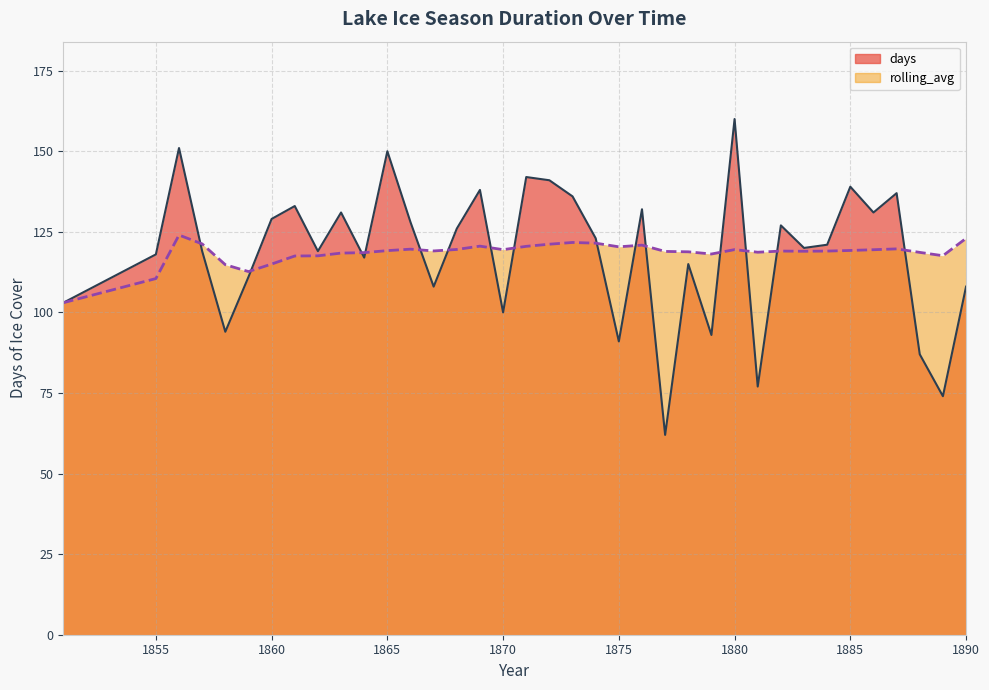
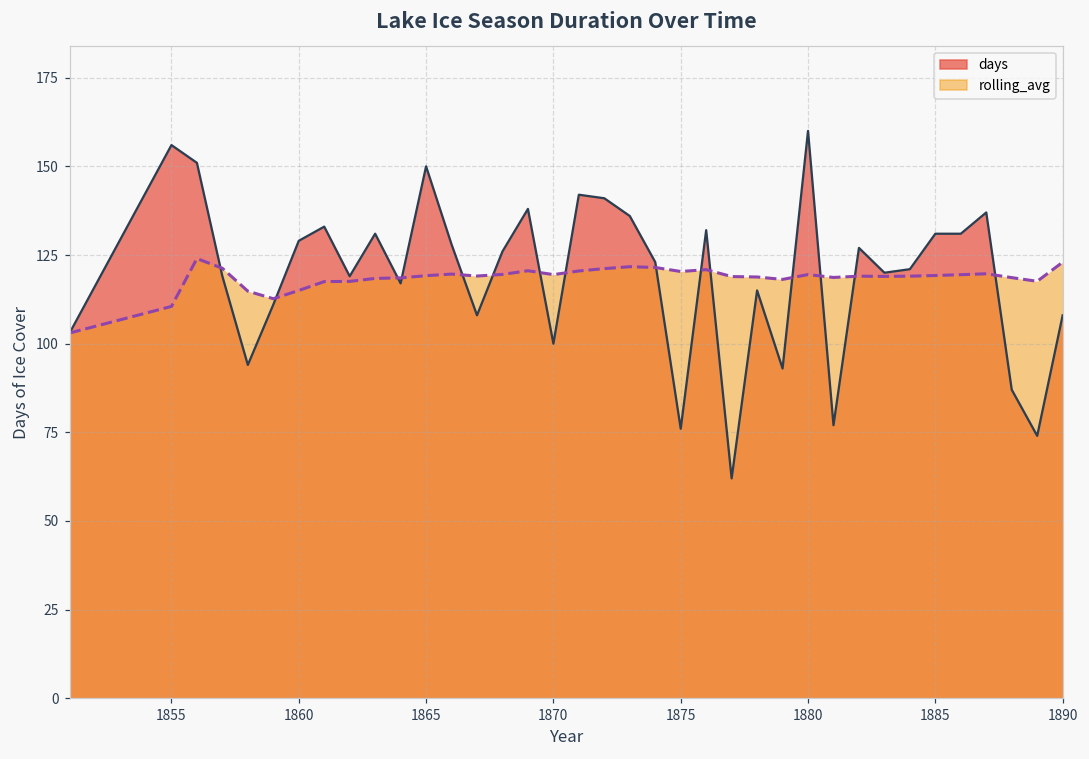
  {
    "days": {
-     "1855": 118,
+     "1855": 156,
      "1860": 129,
      "1865": 150,
      "1870": 100,
-     "1875": 91,
+     "1875": 76,
      "1880": 160,
-     "1885": 139,
+     "1885": 131,
      "1890": 108
    },
    "rolling_avg": {
      "1855": 111,
      "1860": 115,
      "1865": 119,
      "1870": 119,
      "1875": 120,
      "1880": 119,
      "1885": 119,
      "1890": 123
    }
  }
